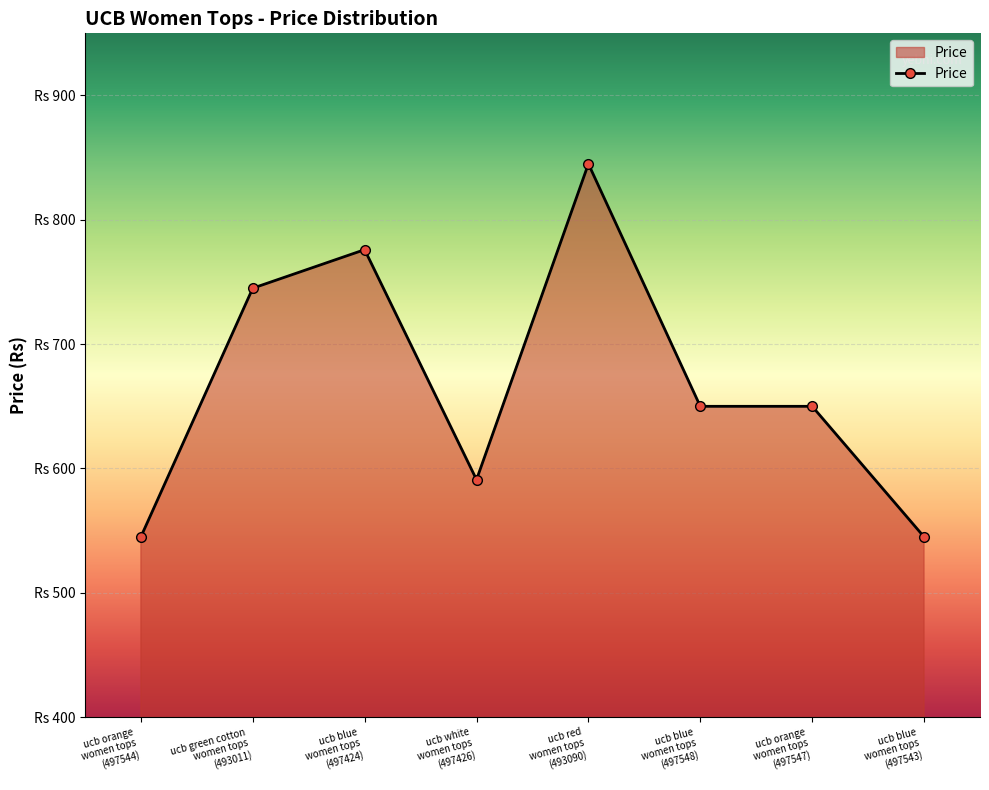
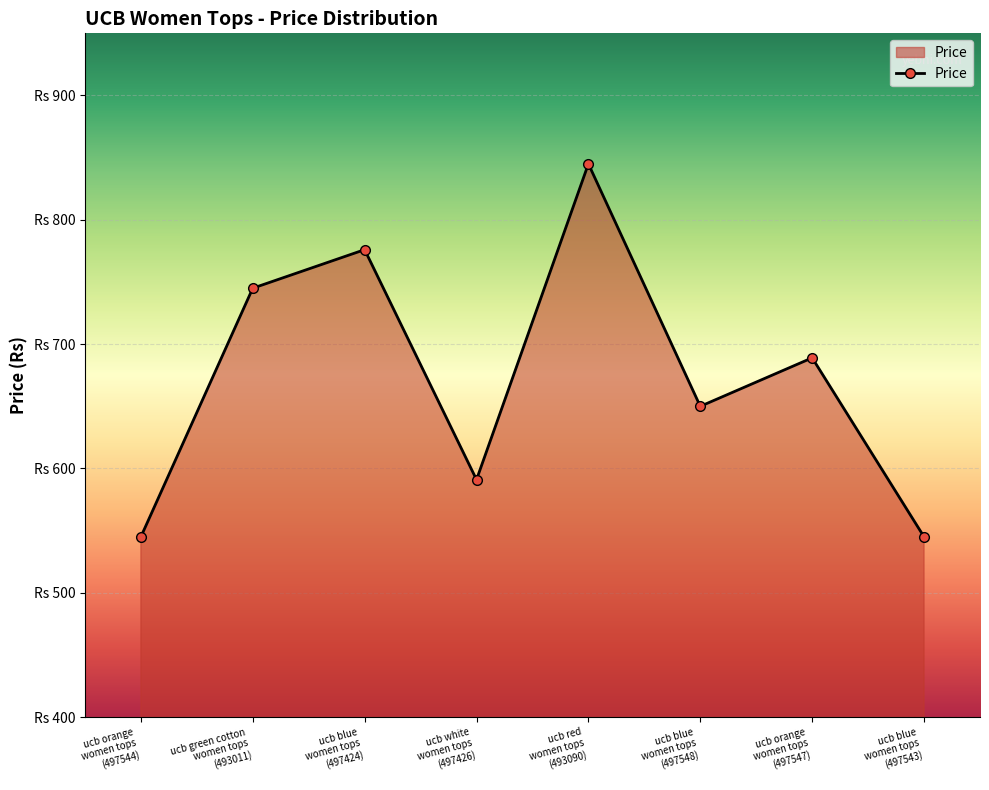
  {
    "ucb orange women tops (497544)": "Rs 545",
    "ucb green cotton women tops (493011)": "Rs 745",
    "ucb blue women tops (497424)": "Rs 776",
    "ucb white women tops (497426)": "Rs 591",
    "ucb red women tops (493090)": "Rs 845",
    "ucb blue women tops (497548)": "Rs 650",
-   "ucb orange women tops (497547)": "Rs 650",
+   "ucb orange women tops (497547)": "Rs 689",
    "ucb blue women tops (497543)": "Rs 545"
  }
